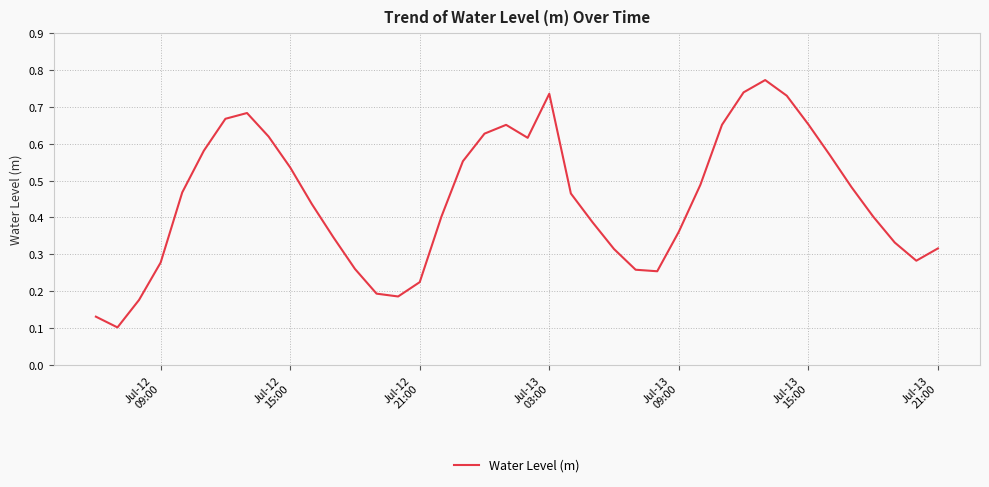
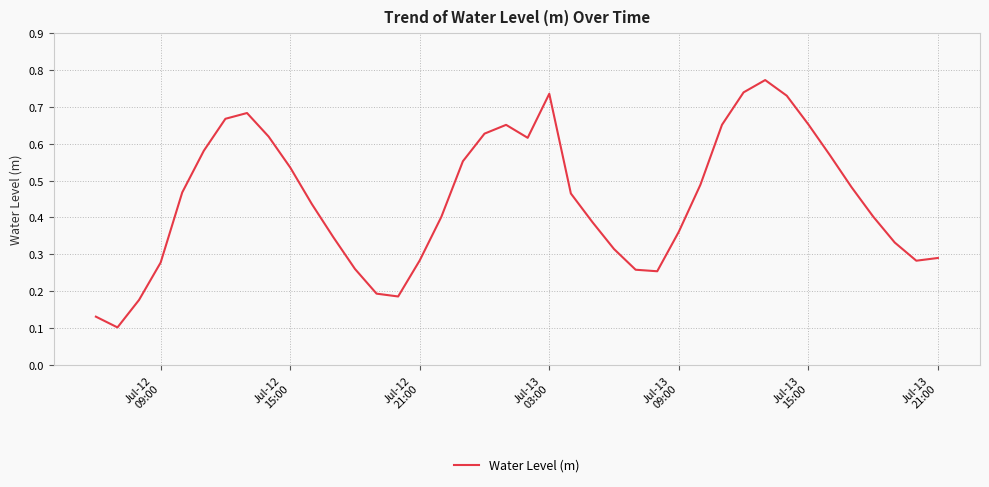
  {
    "Jul-12 09:00": 0.28,
    "Jul-12 15:00": 0.54,
-   "Jul-12 21:00": 0.22,
+   "Jul-12 21:00": 0.28,
    "Jul-13 03:00": 0.74,
    "Jul-13 09:00": 0.36,
    "Jul-13 15:00": 0.65,
-   "Jul-13 21:00": 0.32
+   "Jul-13 21:00": 0.29
  }
